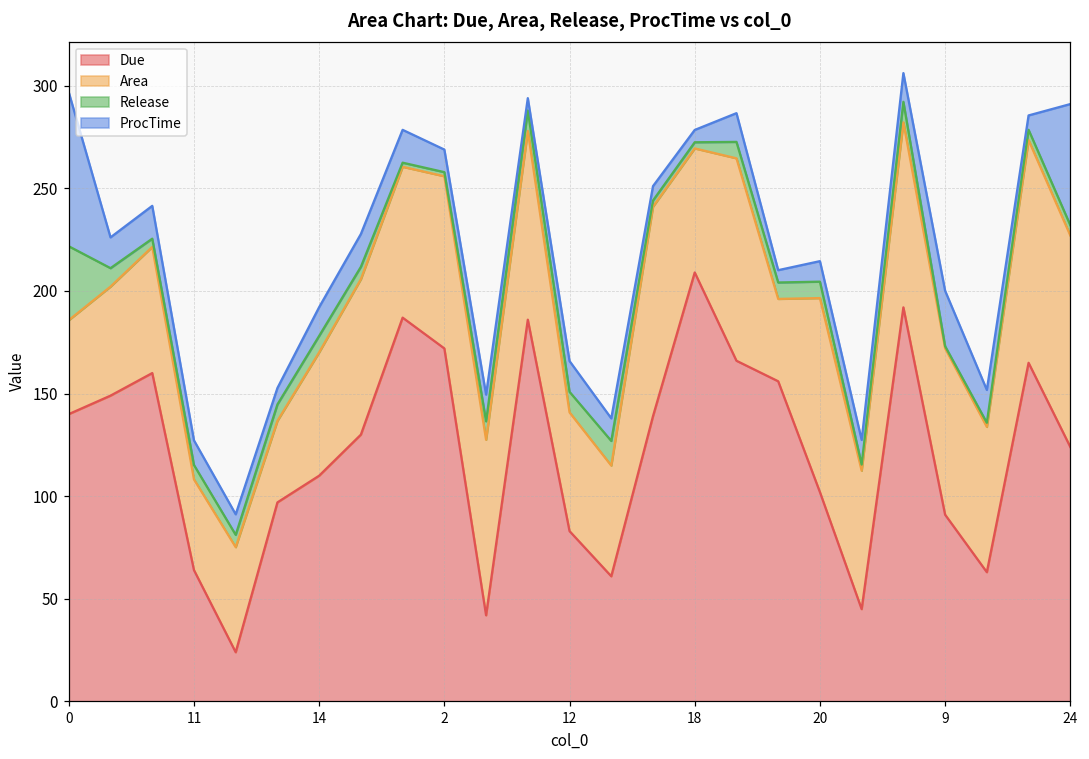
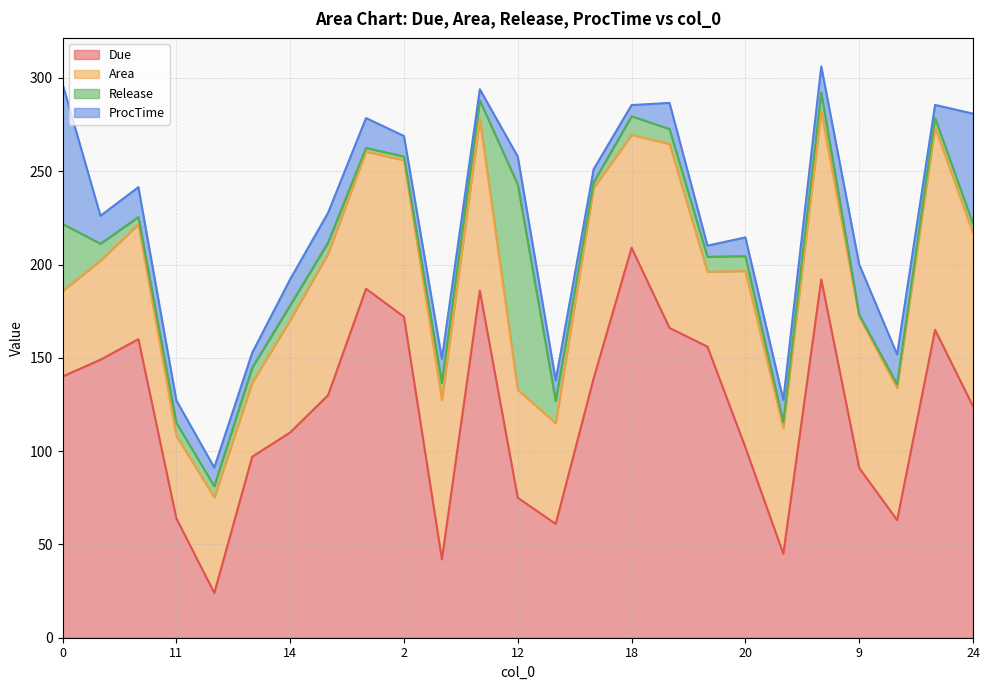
  {
    "Due": {
      "0": 140,
-     "12": 83,
+     "12": 75,
      "18": 209,
      "9": 91,
      "24": 124
    },
    "Area": {
      "0": 46,
      "12": 58,
      "18": 60,
-     "24": 103
+     "24": 93
    },
    "Release": {
      "0": 36,
-     "12": 10,
-     "18": 3,
+     "12": 110,
+     "18": 10,
      "24": 5
    },
    "ProcTime": {
      "0": 75,
      "12": 15,
      "18": 6,
      "9": 27,
      "24": 59
    }
  }
